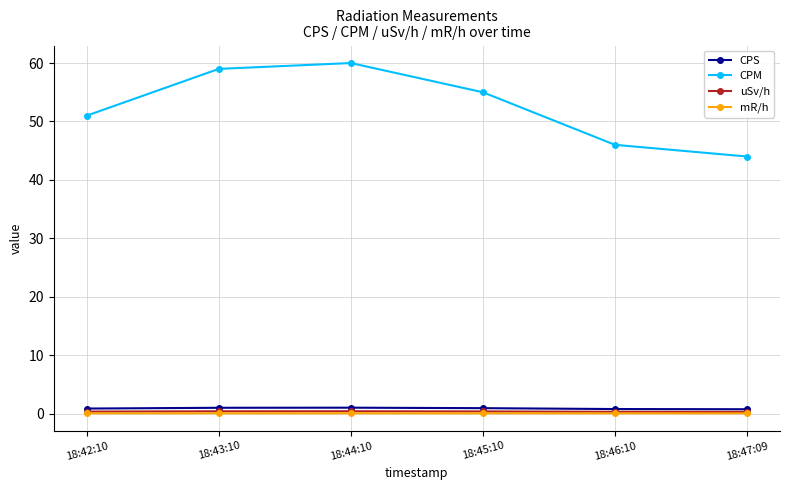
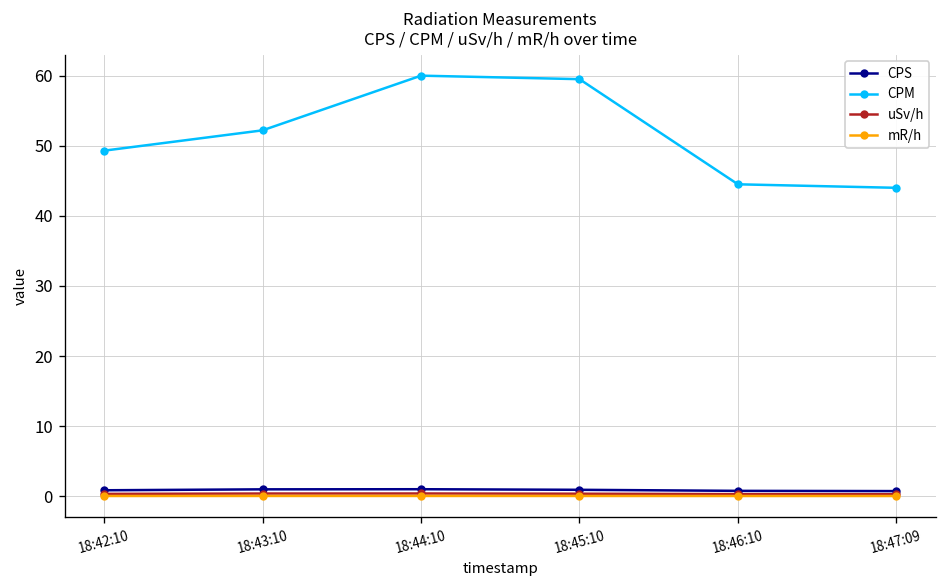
  {
    "CPS": {
      "18:42:10": 1,
      "18:43:10": 1,
      "18:44:10": 1,
      "18:45:10": 1,
      "18:46:10": 1,
      "18:47:09": 1
    },
    "CPM": {
-     "18:42:10": 51,
-     "18:43:10": 59,
+     "18:42:10": 49,
+     "18:43:10": 52,
      "18:44:10": 60,
-     "18:45:10": 55,
-     "18:46:10": 46,
+     "18:45:10": 60,
+     "18:46:10": 45,
      "18:47:09": 44
    }
  }
